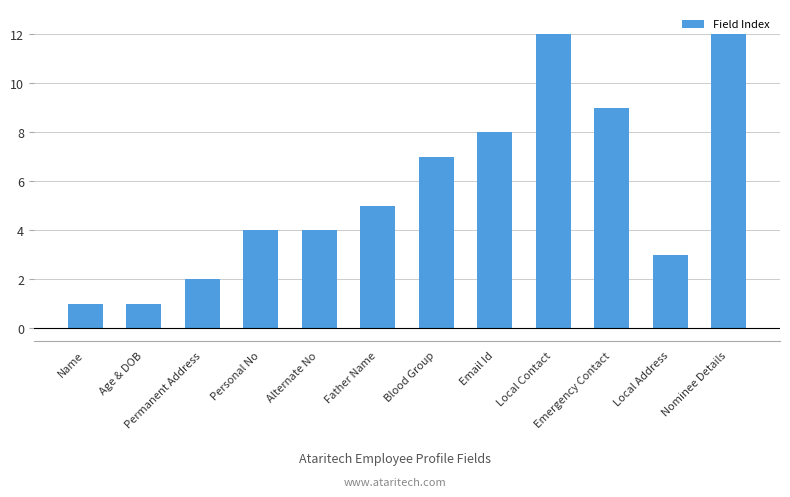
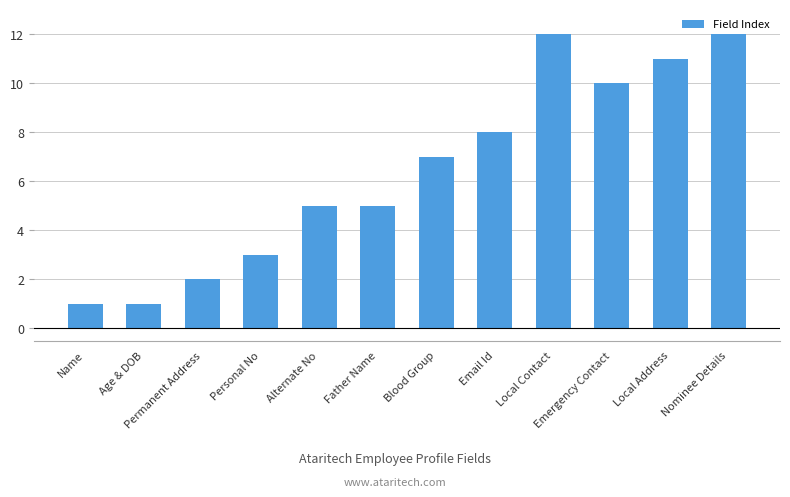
  {
    "Name": 1,
    "Age & DOB": 1,
    "Permanent Address": 2,
-   "Personal No": 4,
-   "Alternate No": 4,
+   "Personal No": 3,
+   "Alternate No": 5,
    "Father Name": 5,
    "Blood Group": 7,
    "Email Id": 8,
    "Local Contact": 12,
-   "Emergency Contact": 9,
-   "Local Address": 3,
+   "Emergency Contact": 10,
+   "Local Address": 11,
    "Nominee Details": 12
  }
